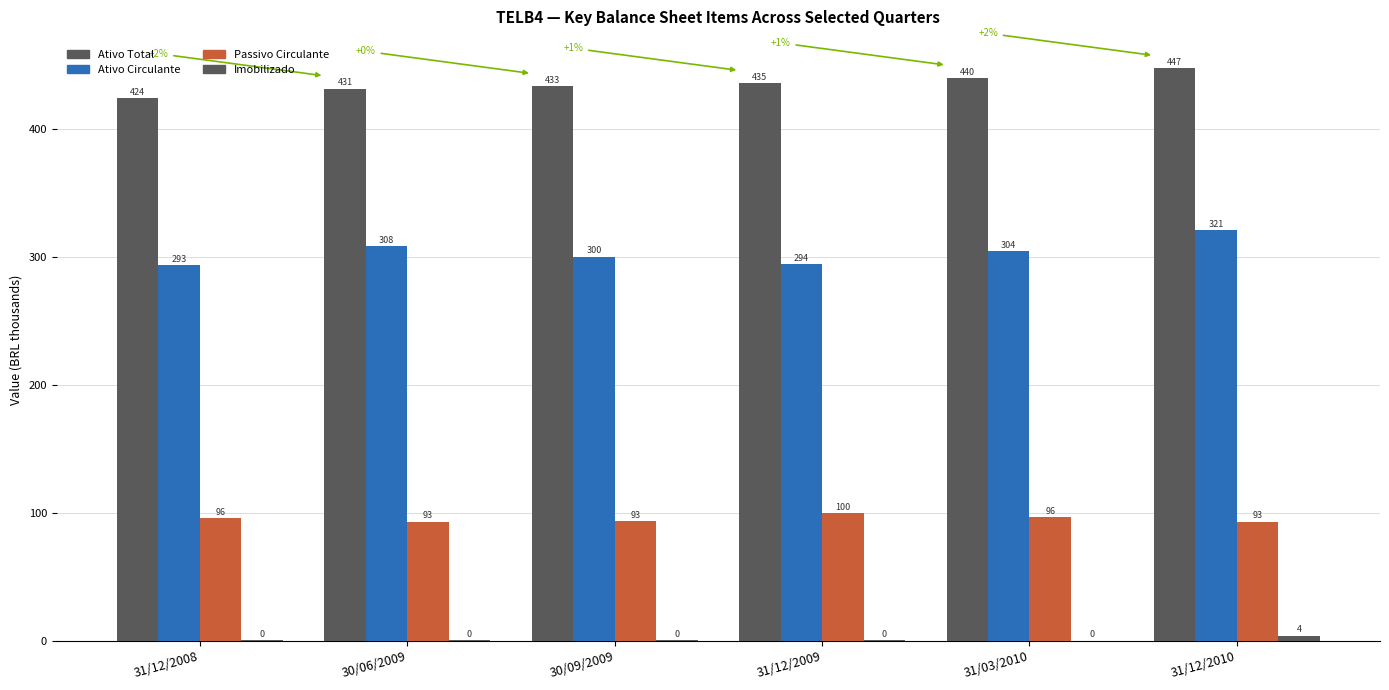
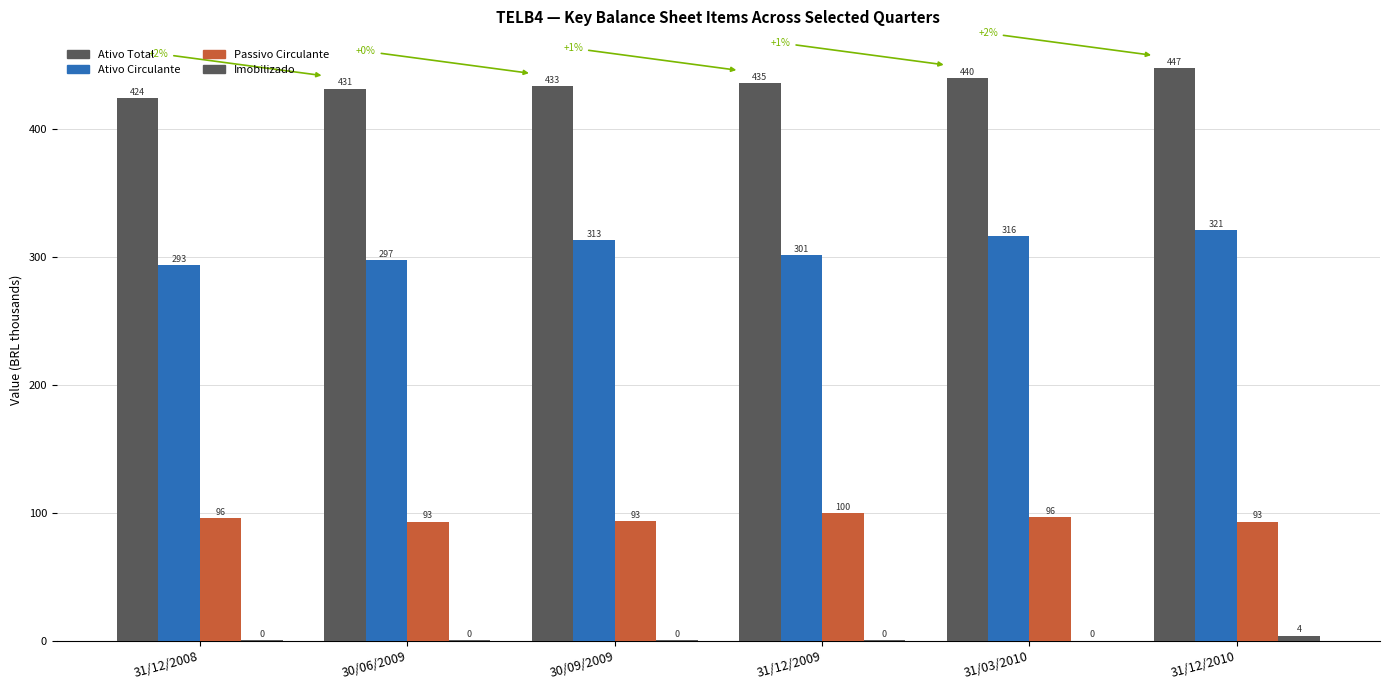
  {
    "Ativo Circulante": {
      "31/12/2008": 293,
-     "30/06/2009": 308,
-     "30/09/2009": 300,
-     "31/12/2009": 294,
-     "31/03/2010": 304,
+     "30/06/2009": 297,
+     "30/09/2009": 313,
+     "31/12/2009": 301,
+     "31/03/2010": 316,
      "31/12/2010": 321
    },
    "Passivo Circulante": {
      "31/12/2008": 96,
      "30/06/2009": 93,
      "30/09/2009": 93,
      "31/12/2009": 100,
      "31/03/2010": 96,
      "31/12/2010": 93
    }
  }
